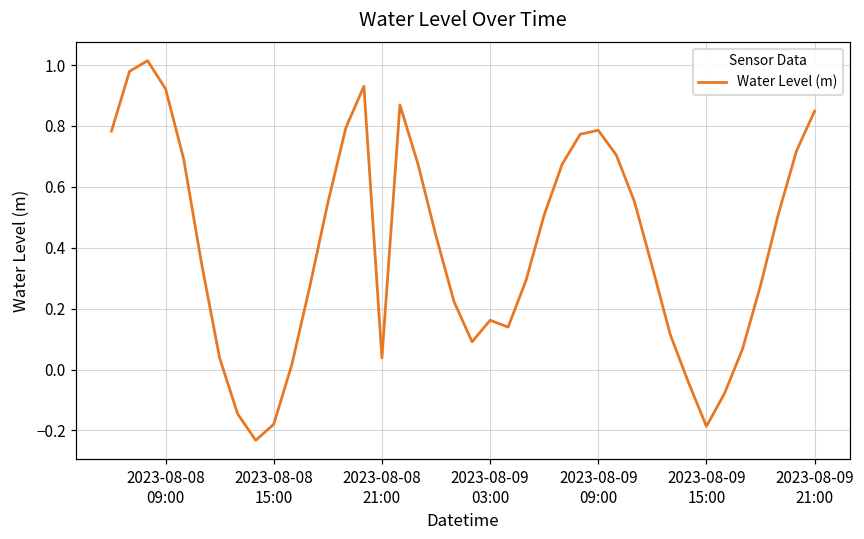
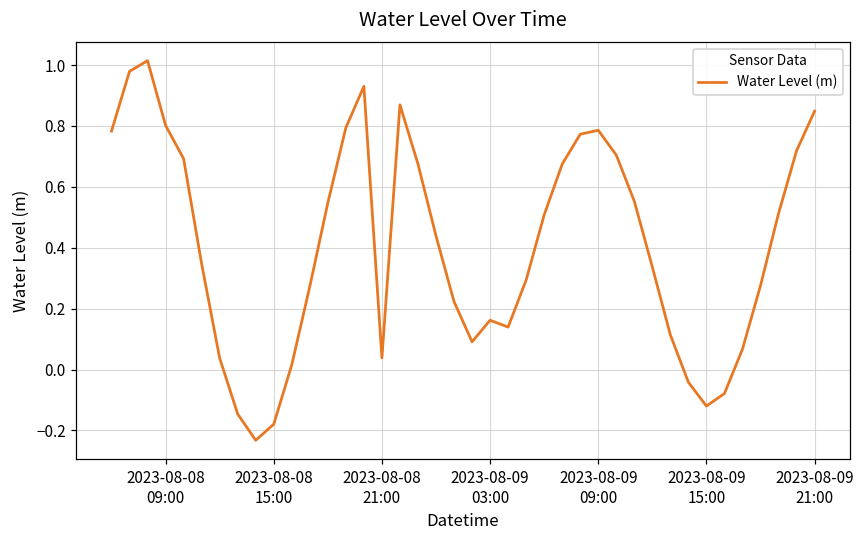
  {
-   "2023-08-08 09:00": 0.92,
+   "2023-08-08 09:00": 0.80,
    "2023-08-08 15:00": -0.18,
    "2023-08-08 21:00": 0.04,
    "2023-08-09 03:00": 0.16,
    "2023-08-09 09:00": 0.79,
-   "2023-08-09 15:00": -0.19,
+   "2023-08-09 15:00": -0.12,
    "2023-08-09 21:00": 0.85
  }
